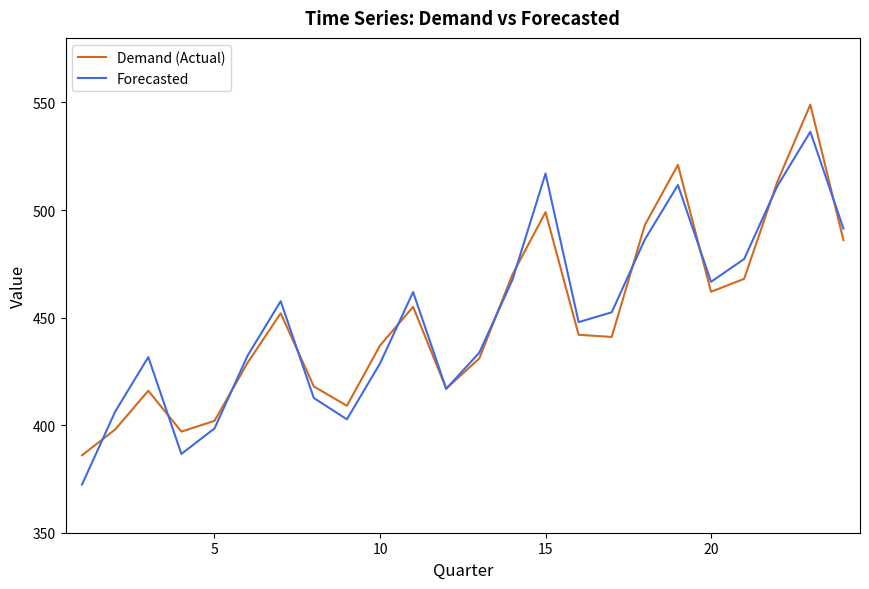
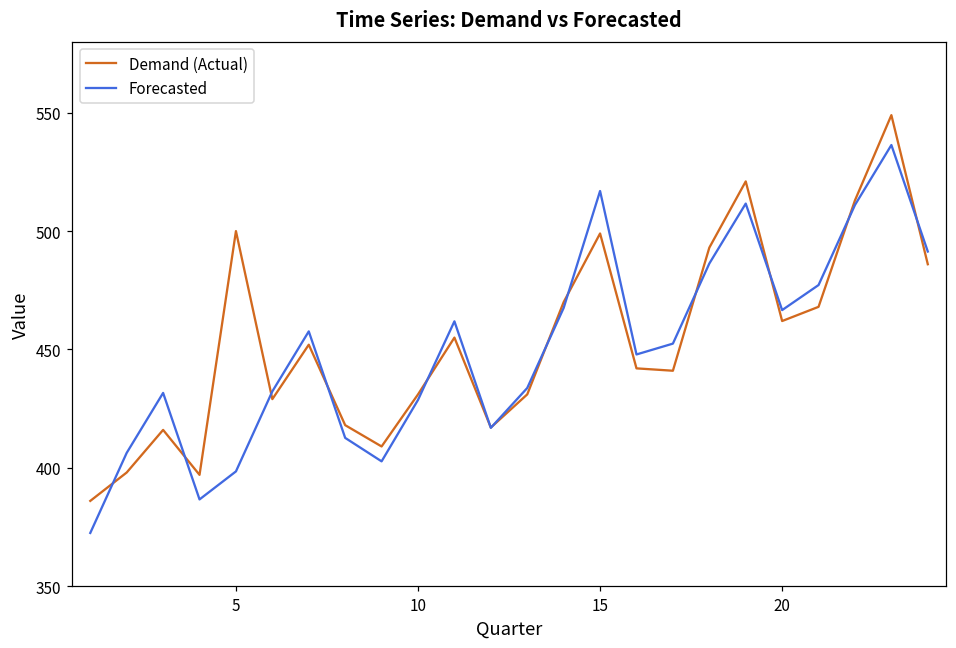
  {
    "Demand (Actual)": {
-     "5": 402,
-     "10": 437,
+     "5": 500,
+     "10": 431,
      "15": 499,
      "20": 462
    },
    "Forecasted": {
      "5": 398,
      "10": 429,
      "15": 517,
      "20": 467
    }
  }
